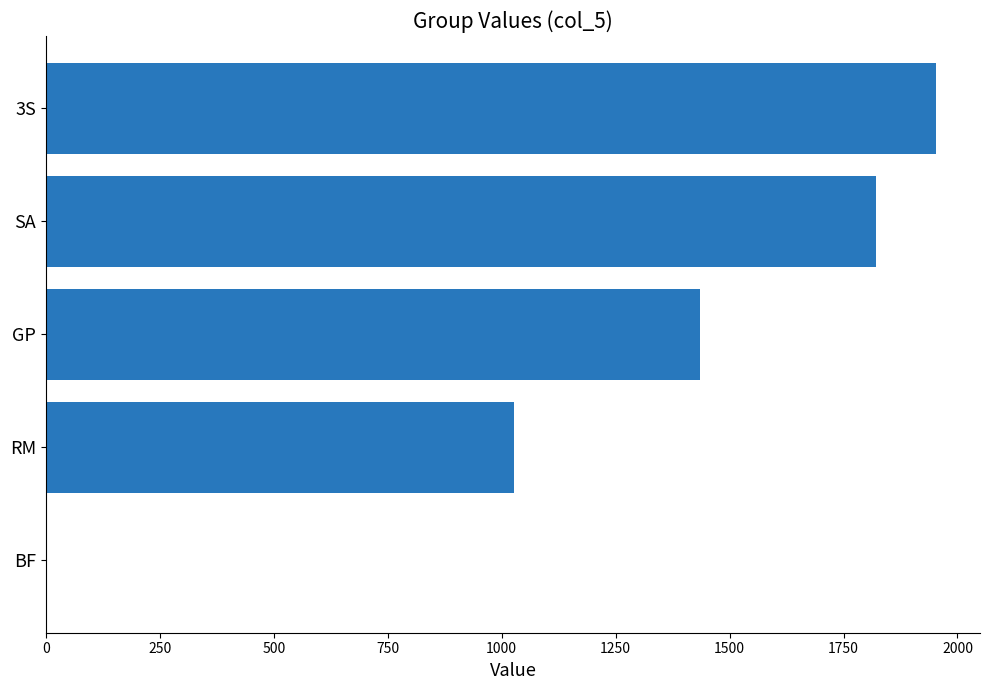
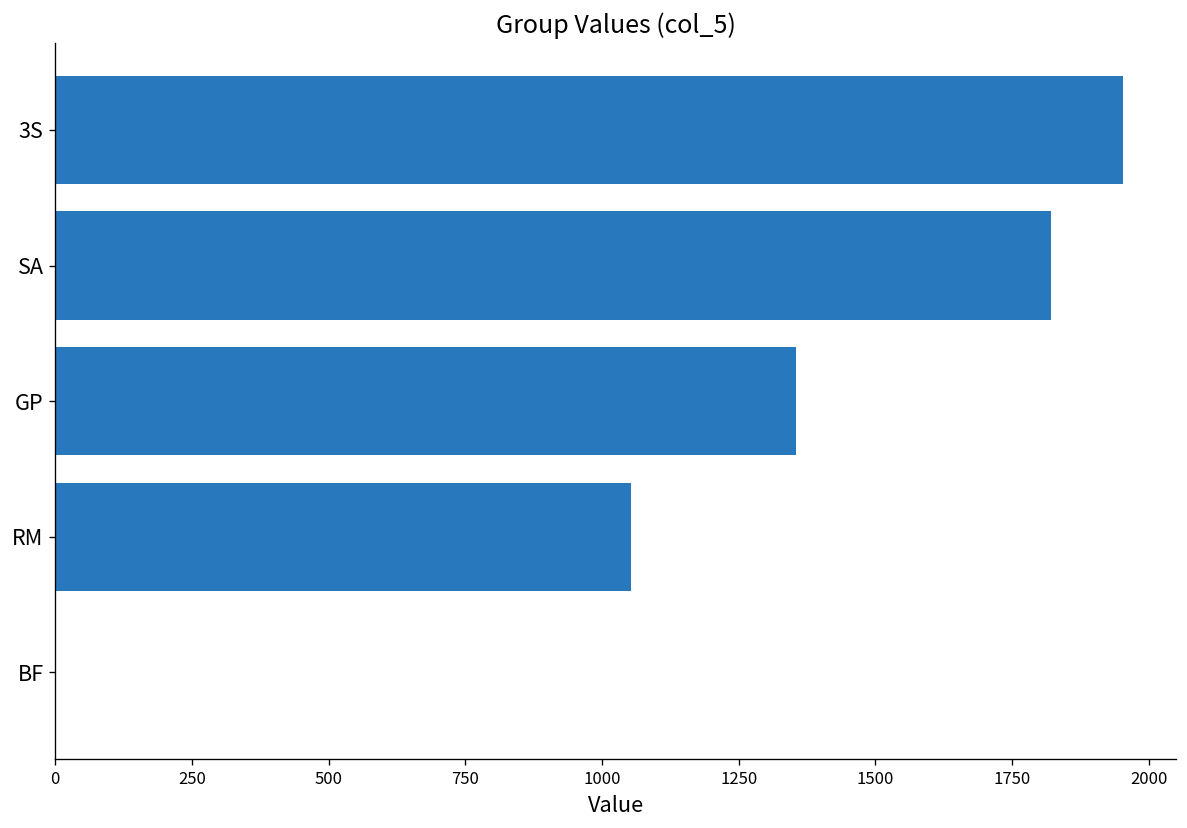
  {
    "3S": 1950,
    "SA": 1820,
-   "GP": 1440,
-   "RM": 1030,
+   "GP": 1350,
+   "RM": 1050,
    "BF": 0
  }
